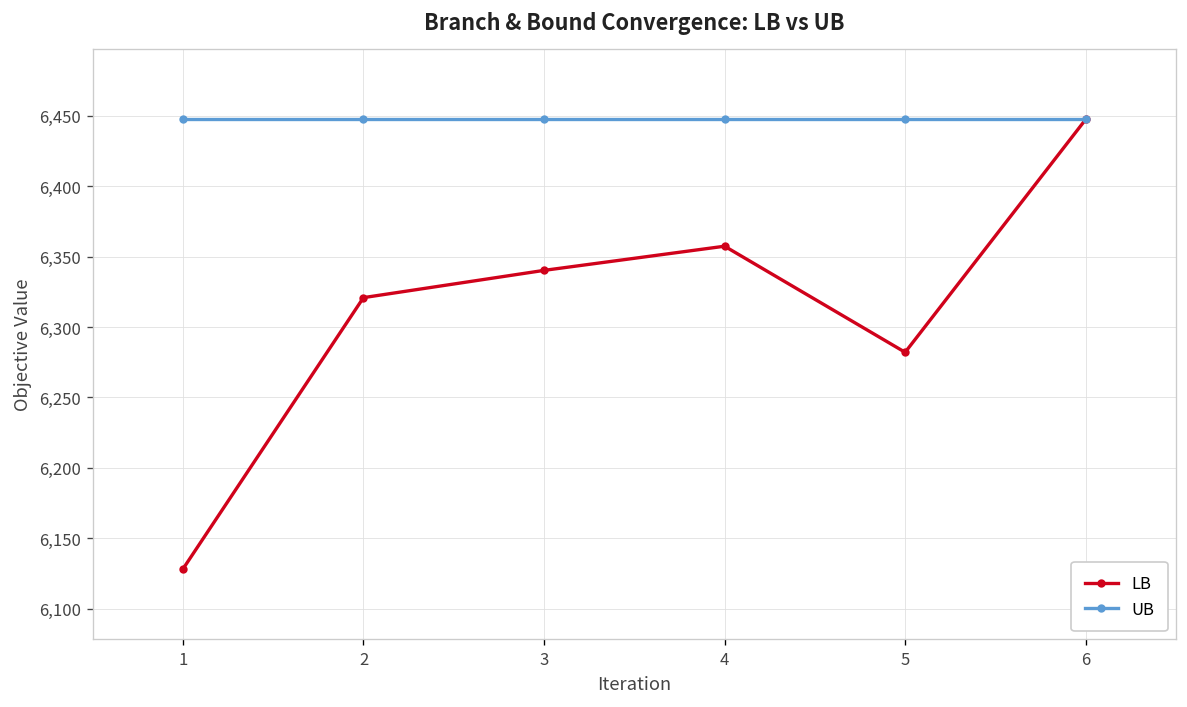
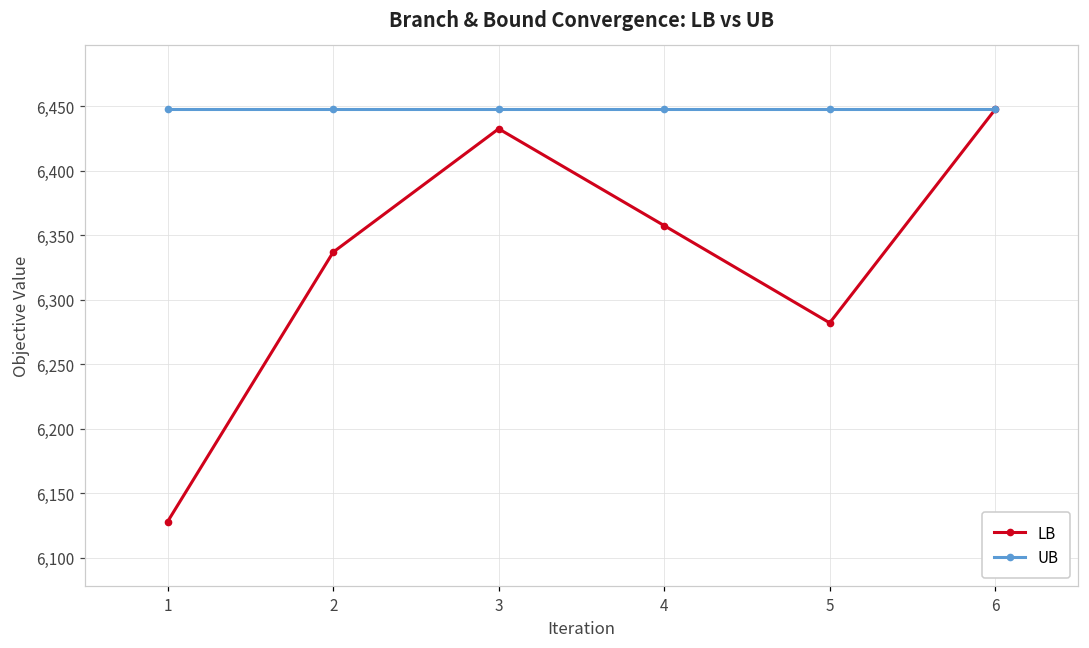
  {
    "LB": {
      "1": "6,128",
-     "2": "6,321",
-     "3": "6,340",
+     "2": "6,337",
+     "3": "6,432",
      "4": "6,357",
      "5": "6,282"
    },
    "UB": {
      "1": "6,448",
      "2": "6,448",
      "3": "6,448",
      "4": "6,448",
      "5": "6,448"
    }
  }
